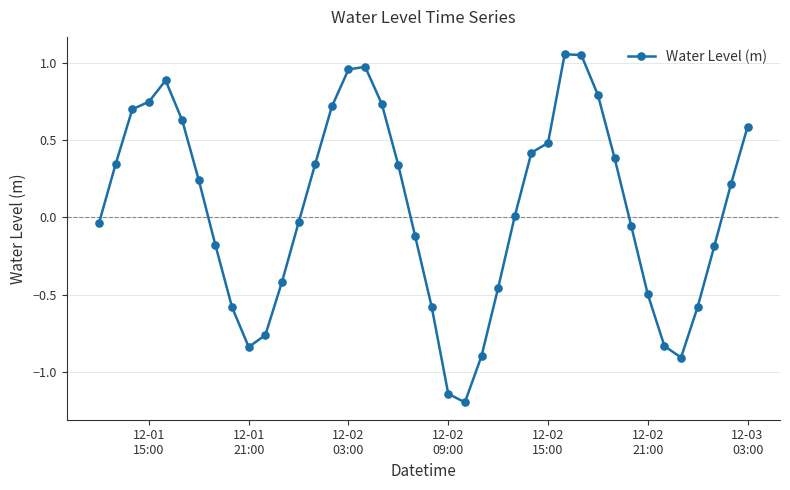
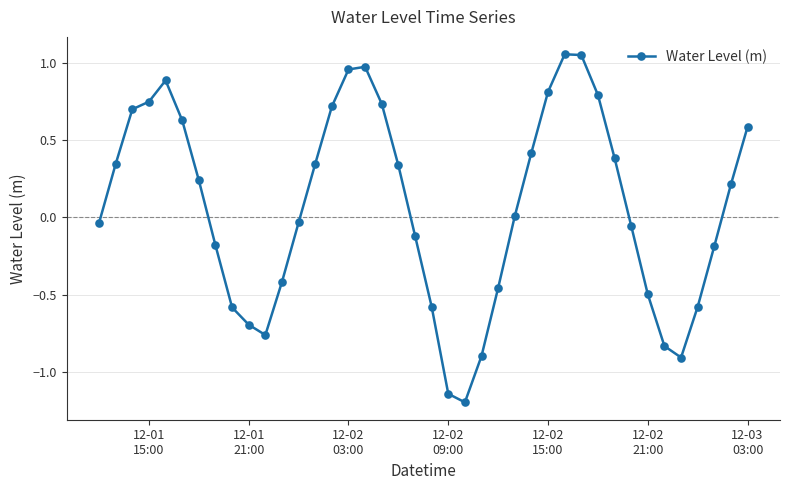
  {
    "12-01 15:00": 0.75,
-   "12-01 21:00": -0.84,
+   "12-01 21:00": -0.70,
    "12-02 03:00": 0.96,
    "12-02 09:00": -1.14,
-   "12-02 15:00": 0.48,
+   "12-02 15:00": 0.81,
    "12-02 21:00": -0.50,
    "12-03 03:00": 0.59
  }
